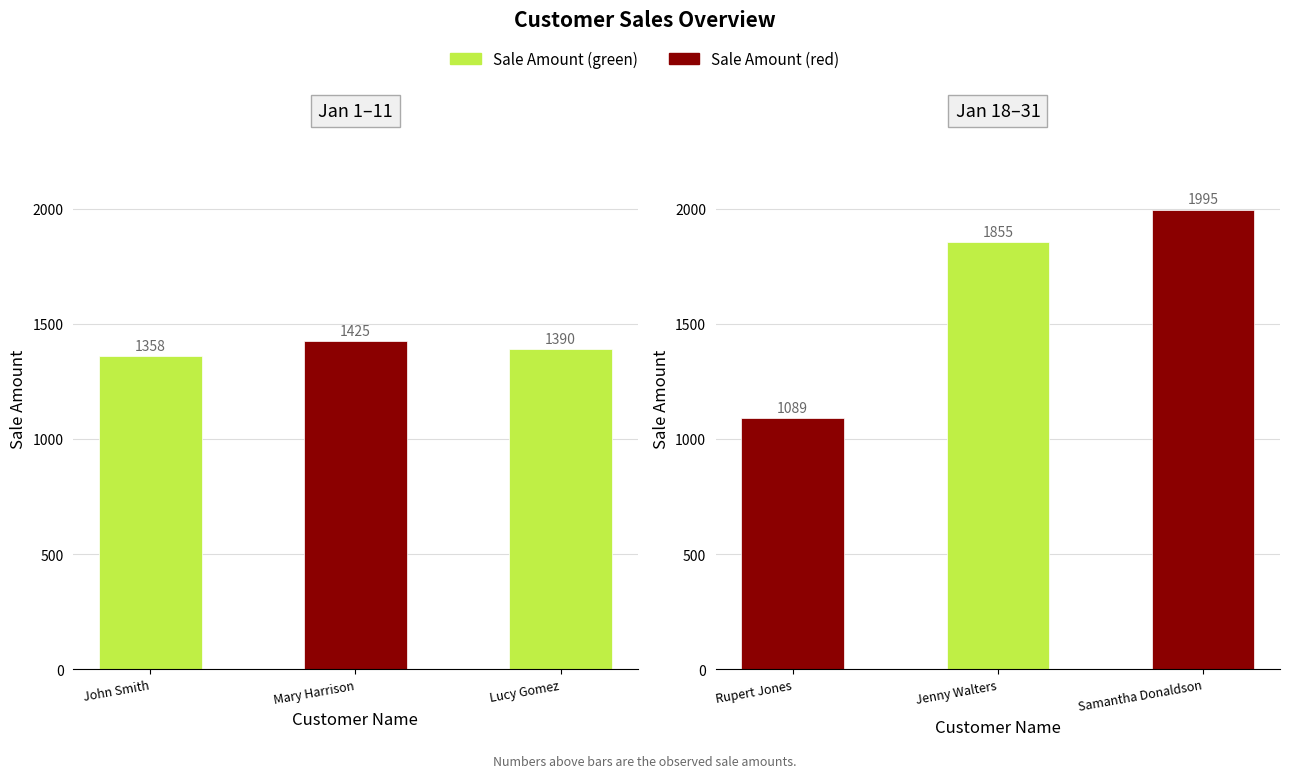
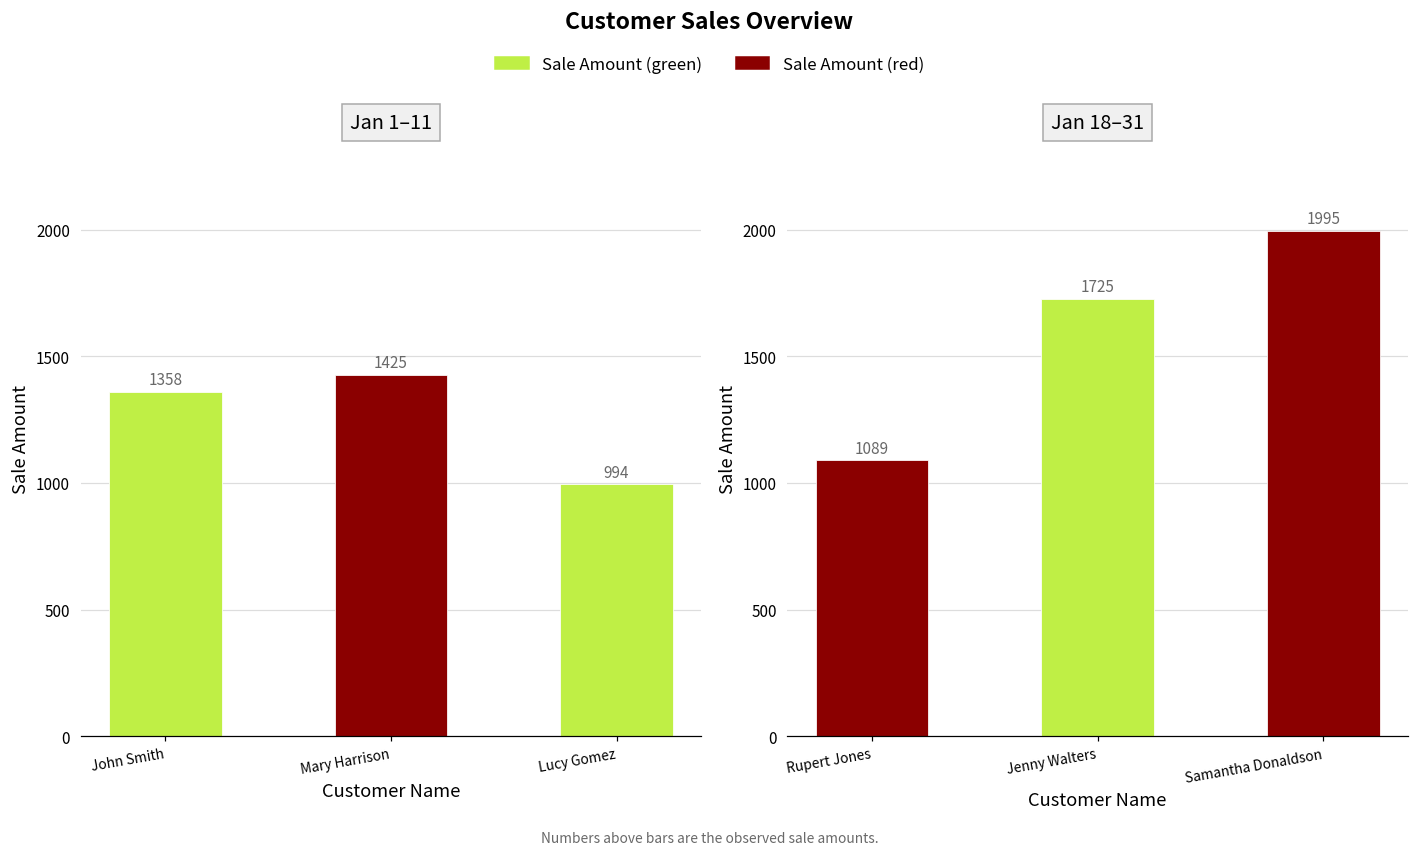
  {
    "Jan 1–11": {
      "John Smith": 1358,
      "Mary Harrison": 1425,
-     "Lucy Gomez": 1390
+     "Lucy Gomez": 994
    },
    "Jan 18–31": {
      "Rupert Jones": 1089,
-     "Jenny Walters": 1855,
+     "Jenny Walters": 1725,
      "Samantha Donaldson": 1995
    }
  }
